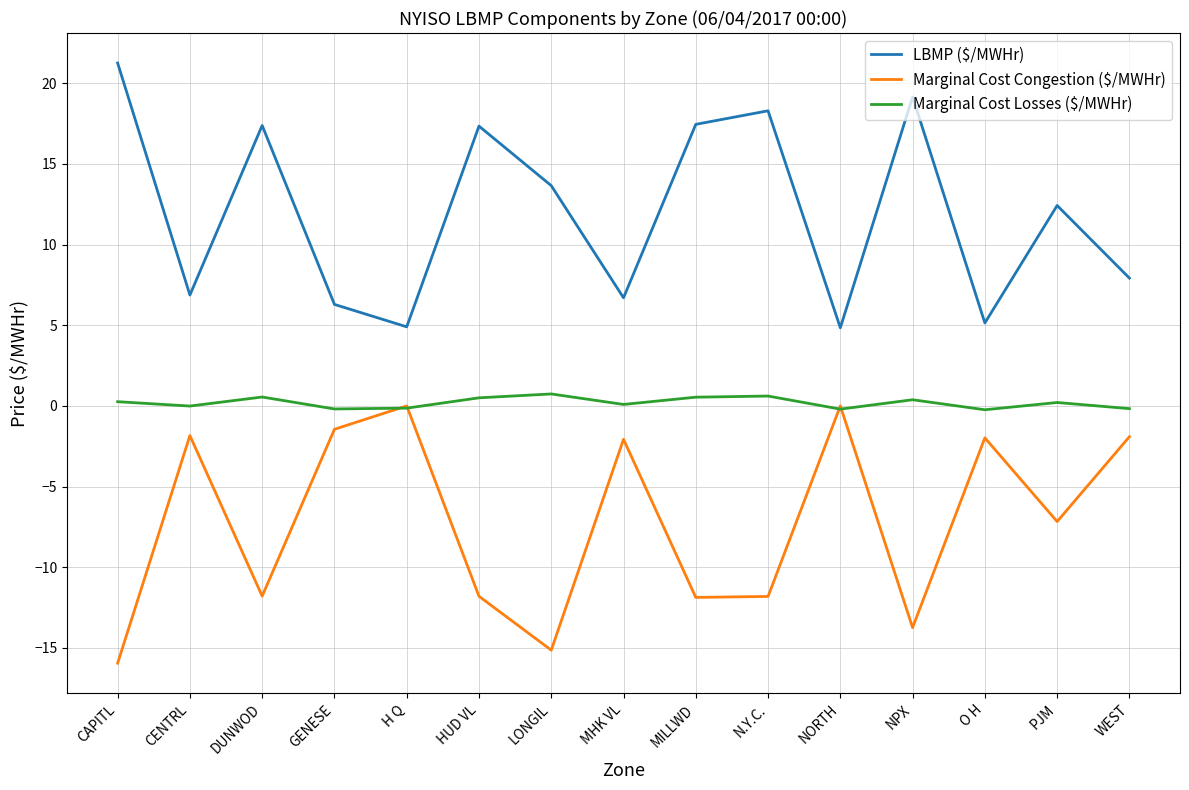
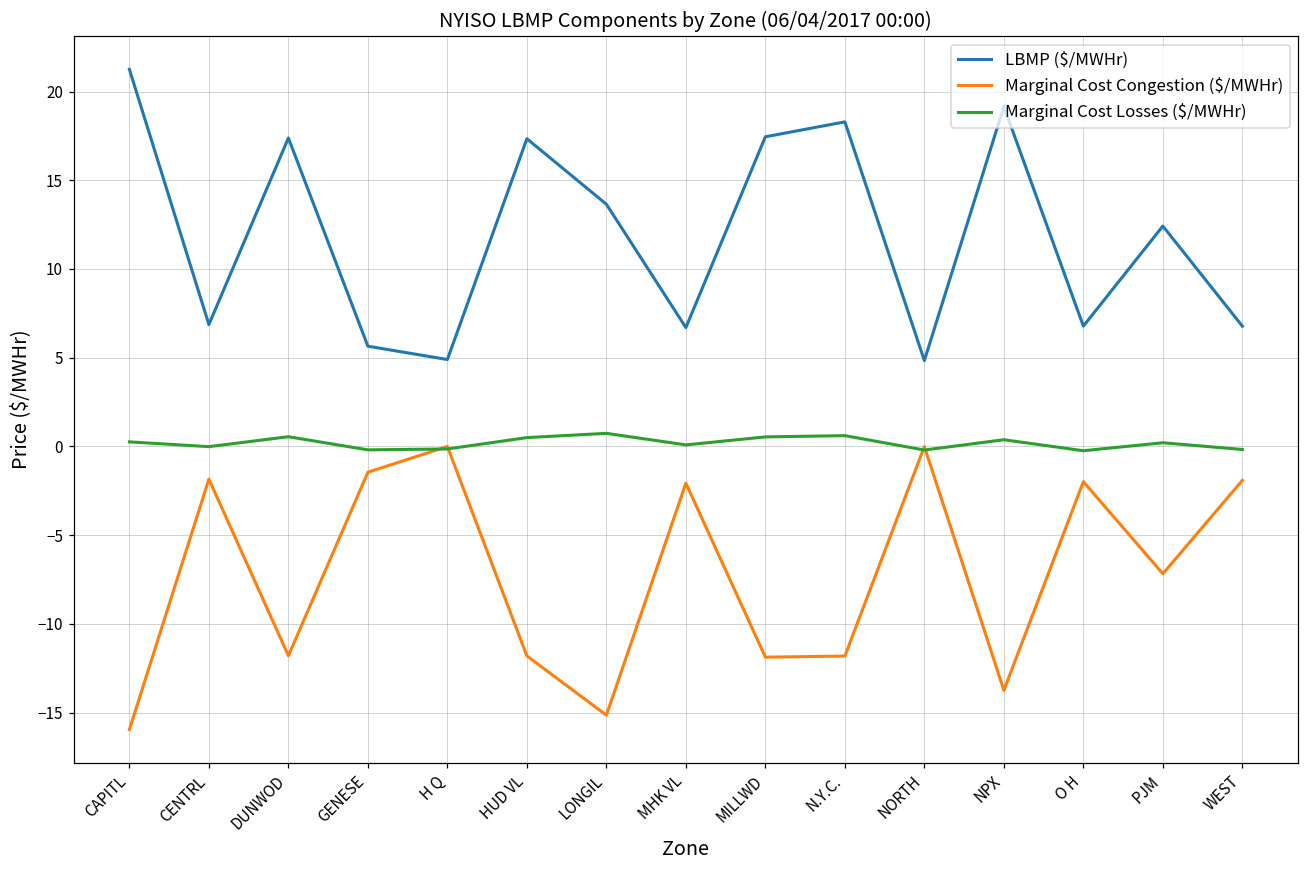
  {
    "LBMP ($/MWHr)": {
      "CAPITL": 21.3,
      "CENTRL": 6.9,
      "DUNWOD": 17.4,
-     "GENESE": 6.3,
+     "GENESE": 5.7,
      "H Q": 4.9,
      "HUD VL": 17.3,
      "LONGIL": 13.7,
      "MHK VL": 6.7,
      "MILLWD": 17.5,
      "N.Y.C.": 18.3,
      "NORTH": 4.8,
-     "O H": 5.1,
+     "O H": 6.8,
      "PJM": 12.4,
-     "WEST": 7.9
+     "WEST": 6.8
    },
    "Marginal Cost Congestion ($/MWHr)": {
      "CAPITL": -16.0,
      "CENTRL": -1.8,
      "DUNWOD": -11.8,
      "GENESE": -1.5,
      "HUD VL": -11.8,
      "LONGIL": -15.1,
      "MHK VL": -2.1,
      "MILLWD": -11.9,
      "N.Y.C.": -11.8,
      "NORTH": 0.0,
      "NPX": -13.7,
      "O H": -2.0,
      "PJM": -7.2,
      "WEST": -1.9
    },
    "Marginal Cost Losses ($/MWHr)": {
      "CAPITL": 0.3,
      "CENTRL": 0.0,
      "DUNWOD": 0.6,
      "GENESE": -0.2,
      "HUD VL": 0.5,
      "LONGIL": 0.7,
      "MHK VL": 0.1,
      "MILLWD": 0.5,
      "N.Y.C.": 0.6,
      "NORTH": -0.2,
      "NPX": 0.4,
      "O H": -0.2,
      "PJM": 0.2,
      "WEST": -0.2
    }
  }
